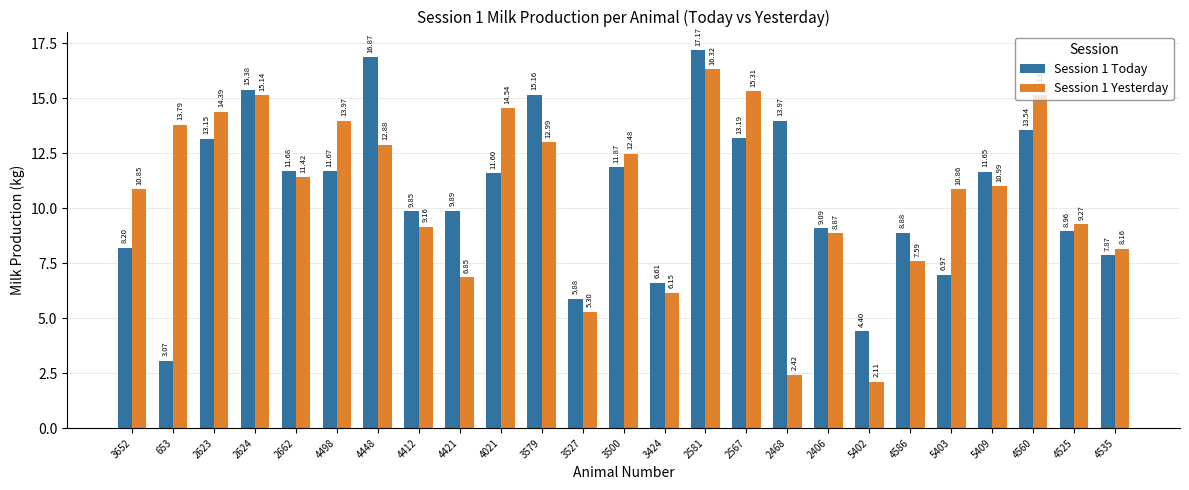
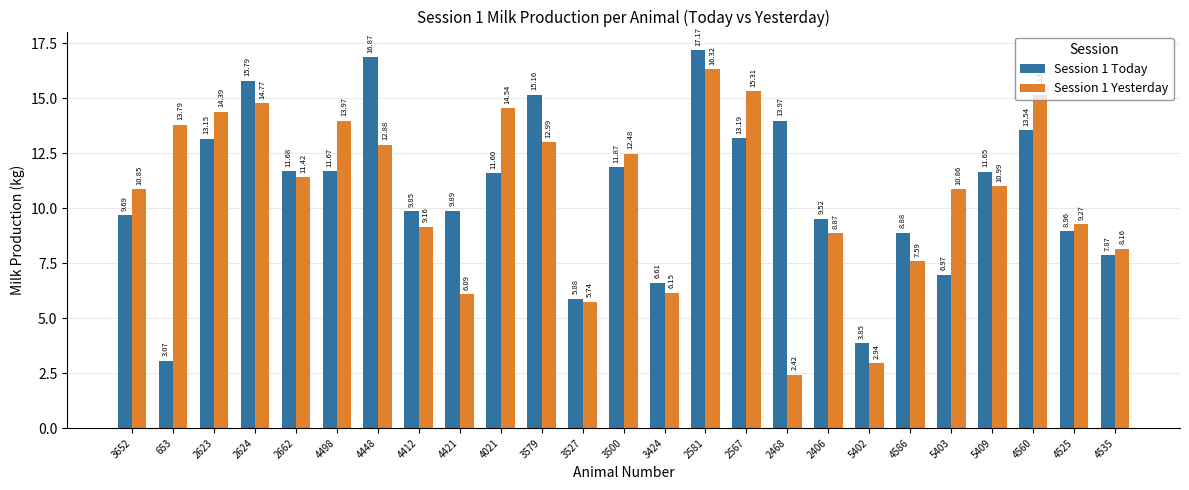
  {
    "Session 1 Today": {
-     "3652": 8.20,
+     "3652": 9.69,
      "653": 3.07,
      "2623": 13.15,
-     "2624": 15.38,
+     "2624": 15.79,
      "2662": 11.68,
      "4498": 11.67,
      "4448": 16.87,
      "4412": 9.85,
      "4421": 9.89,
      "4021": 11.60,
      "3579": 15.16,
      "3527": 5.88,
      "3500": 11.87,
      "3424": 6.61,
      "2581": 17.17,
      "2567": 13.19,
      "2468": 13.97,
-     "2406": 9.09,
-     "5402": 4.40,
+     "2406": 9.52,
+     "5402": 3.85,
      "4586": 8.88,
      "5403": 6.97,
      "5409": 11.65,
      "4560": 13.54,
      "4525": 8.96,
      "4535": 7.87
    },
    "Session 1 Yesterday": {
      "3652": 10.85,
      "653": 13.79,
      "2623": 14.39,
-     "2624": 15.14,
+     "2624": 14.77,
      "2662": 11.42,
      "4498": 13.97,
      "4448": 12.88,
      "4412": 9.16,
-     "4421": 6.85,
+     "4421": 6.09,
      "4021": 14.54,
      "3579": 12.99,
-     "3527": 5.30,
+     "3527": 5.74,
      "3500": 12.48,
      "3424": 6.15,
      "2581": 16.32,
      "2567": 15.31,
      "2468": 2.42,
      "2406": 8.87,
-     "5402": 2.11,
+     "5402": 2.94,
      "4586": 7.59,
      "5403": 10.86,
      "5409": 10.99,
      "4525": 9.27,
      "4535": 8.16
    }
  }
